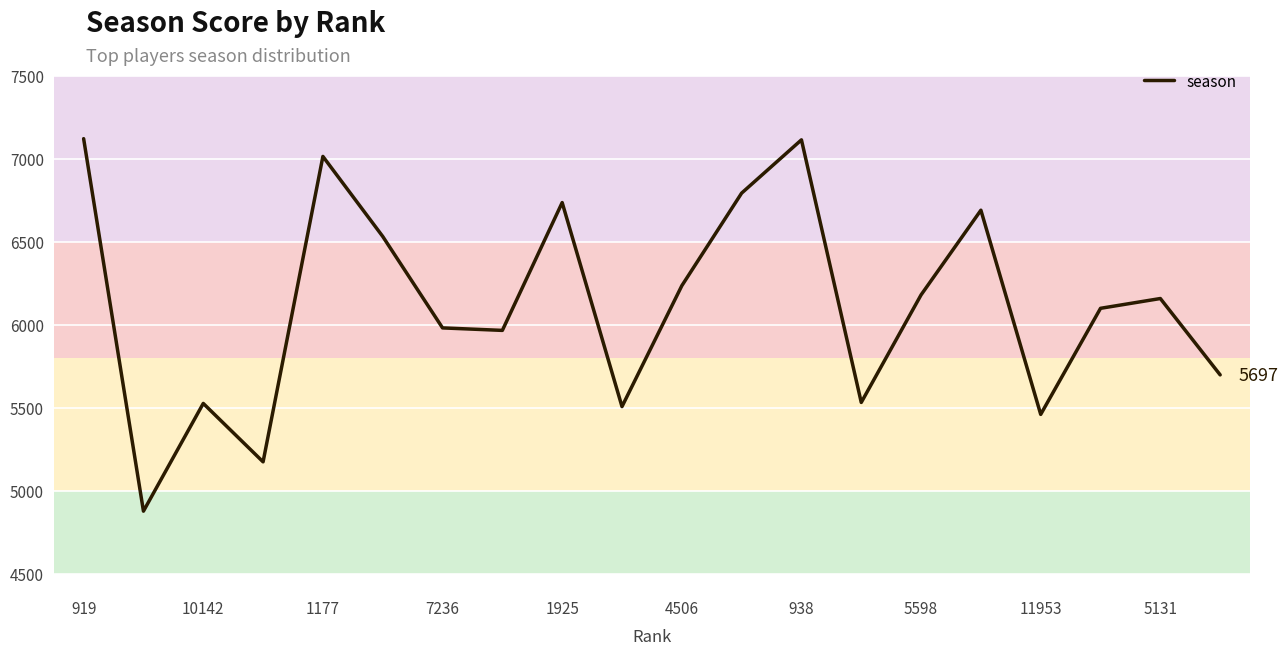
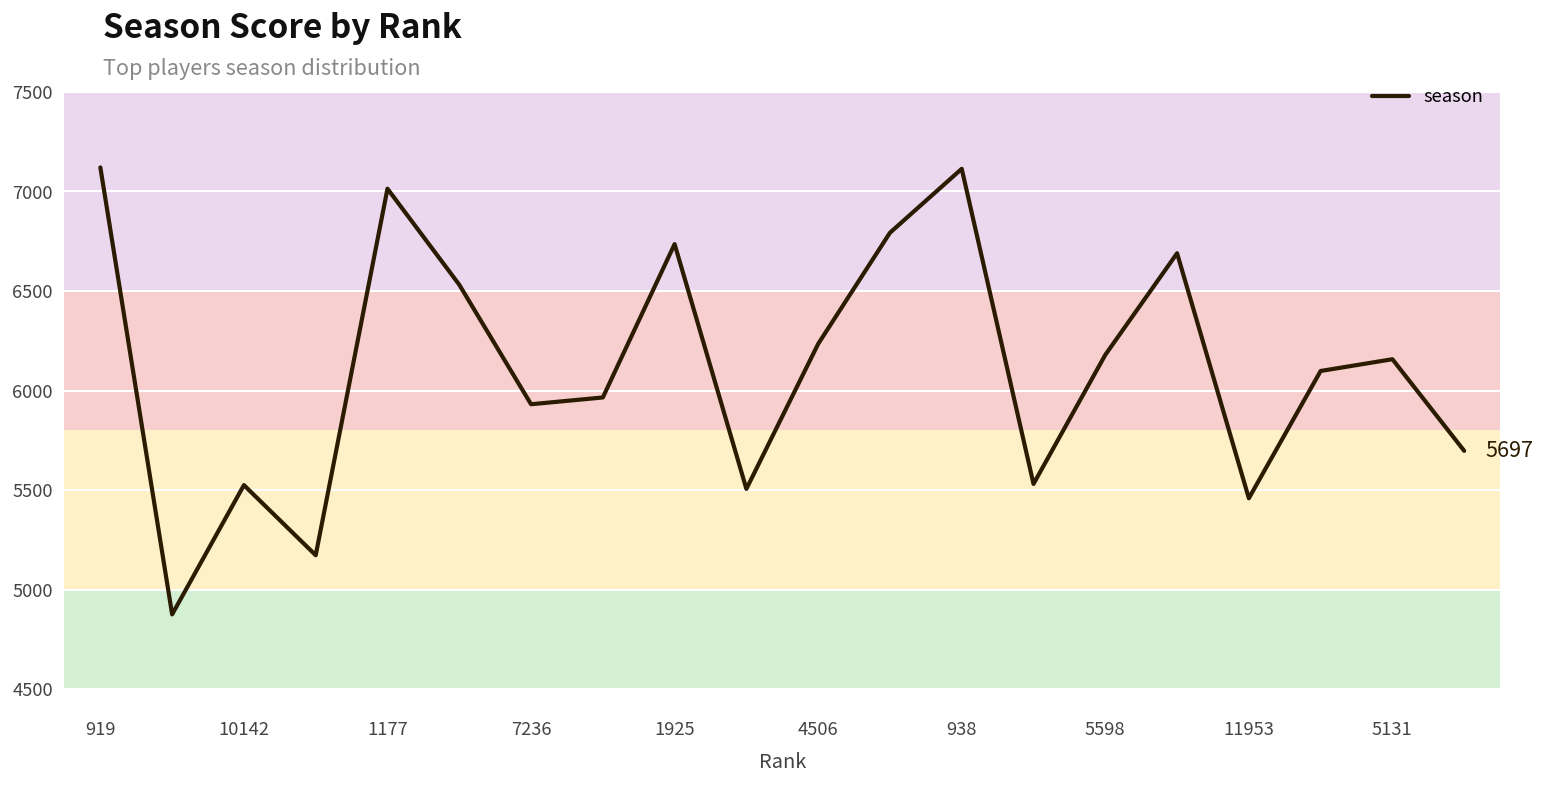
  {
    "919": 7120,
    "10142": 5530,
    "1177": 7010,
-   "7236": 5980,
+   "7236": 5930,
    "1925": 6740,
    "4506": 6230,
    "938": 7110,
    "5598": 6180,
    "11953": 5460,
    "5131": 6160
  }
